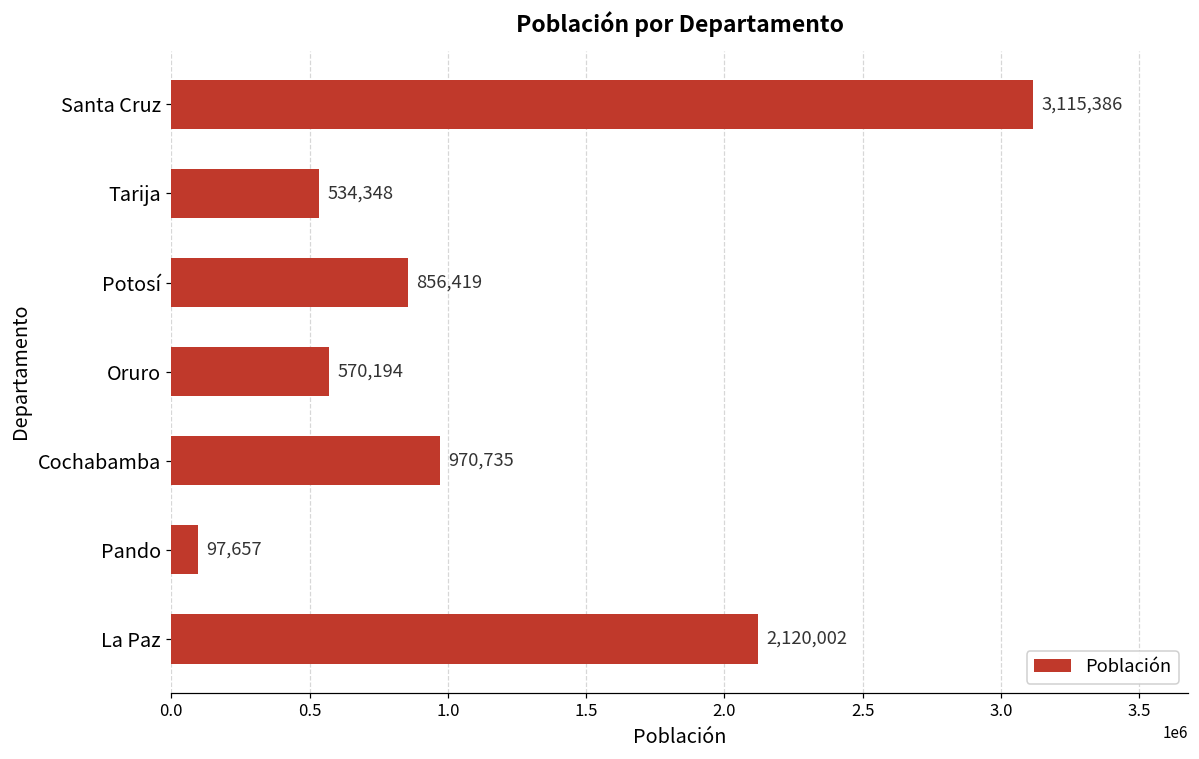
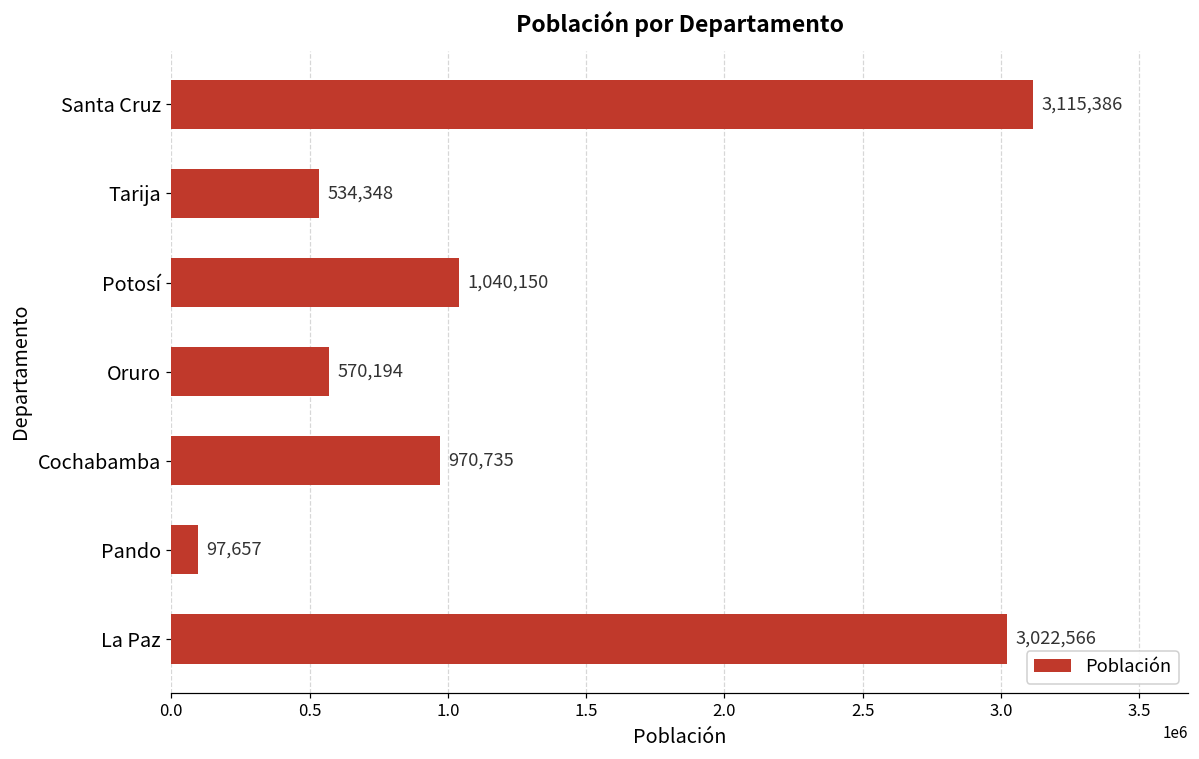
  {
    "Santa Cruz": "3,115,386",
    "Tarija": "534,348",
-   "Potosí": "856,419",
+   "Potosí": "1,040,150",
    "Oruro": "570,194",
    "Cochabamba": "970,735",
    "Pando": "97,657",
-   "La Paz": "2,120,002"
+   "La Paz": "3,022,566"
  }
